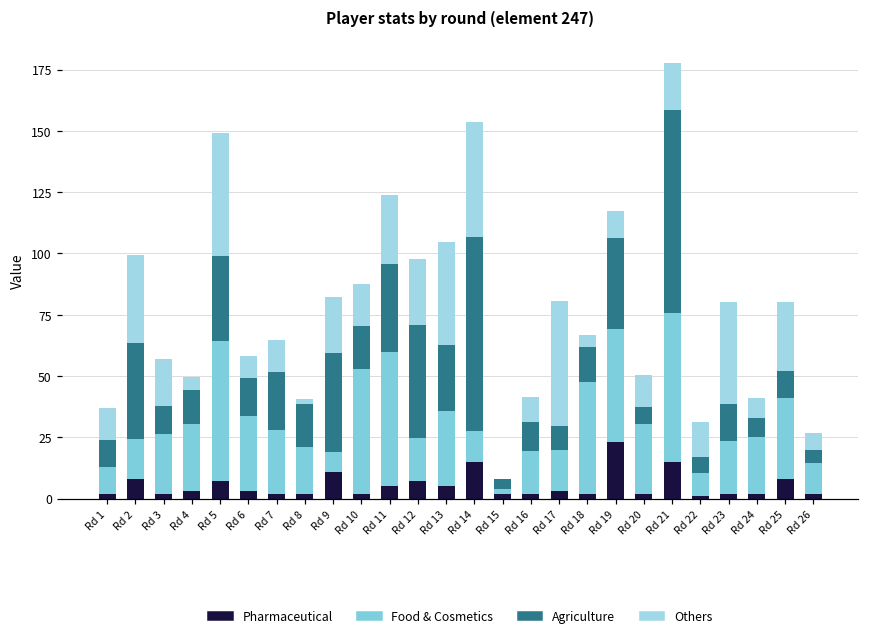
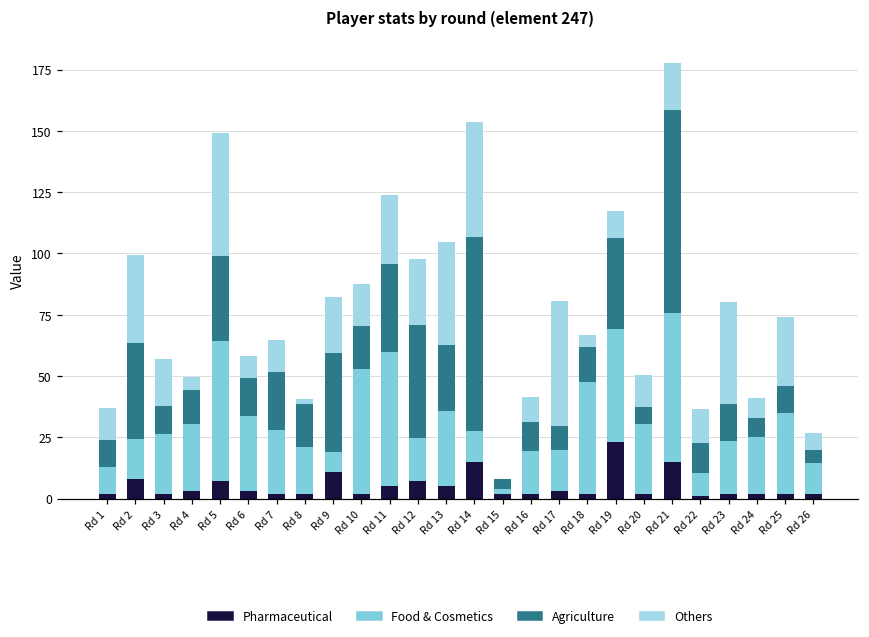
  {
    "Pharmaceutical": {
      "Rd 1": 2,
      "Rd 2": 8,
      "Rd 3": 2,
      "Rd 4": 3,
      "Rd 5": 7,
      "Rd 6": 3,
      "Rd 7": 2,
      "Rd 8": 2,
      "Rd 9": 11,
      "Rd 10": 2,
      "Rd 11": 5,
      "Rd 12": 7,
      "Rd 13": 5,
      "Rd 14": 15,
      "Rd 15": 2,
      "Rd 16": 2,
      "Rd 17": 3,
      "Rd 18": 2,
      "Rd 19": 23,
      "Rd 20": 2,
      "Rd 21": 15,
      "Rd 23": 2,
      "Rd 24": 2,
-     "Rd 25": 8,
+     "Rd 25": 2,
      "Rd 26": 2
    },
    "Agriculture": {
      "Rd 1": 11,
      "Rd 2": 39,
      "Rd 3": 11,
      "Rd 4": 14,
      "Rd 5": 35,
      "Rd 6": 15,
      "Rd 7": 24,
      "Rd 8": 18,
      "Rd 9": 40,
      "Rd 10": 18,
      "Rd 11": 36,
      "Rd 12": 46,
      "Rd 13": 27,
      "Rd 14": 79,
      "Rd 15": 4,
      "Rd 16": 12,
      "Rd 17": 10,
      "Rd 18": 14,
      "Rd 19": 37,
      "Rd 20": 7,
      "Rd 21": 83,
-     "Rd 22": 7,
+     "Rd 22": 12,
      "Rd 23": 15,
      "Rd 24": 8,
      "Rd 25": 11,
      "Rd 26": 5
    }
  }
